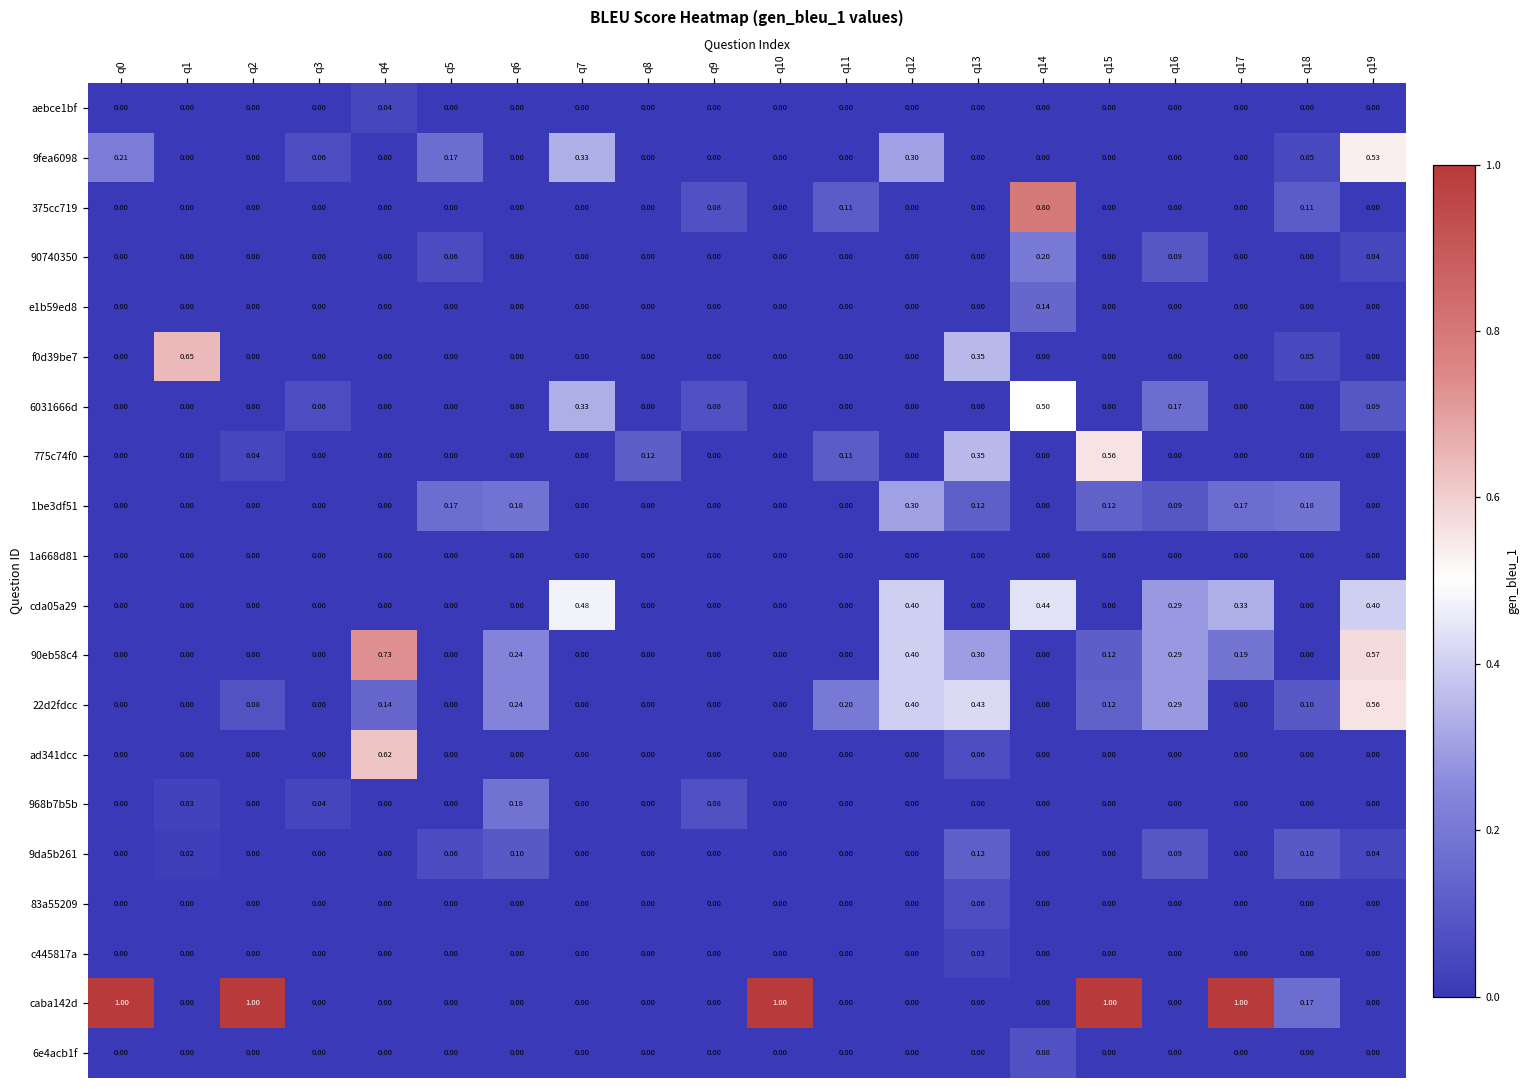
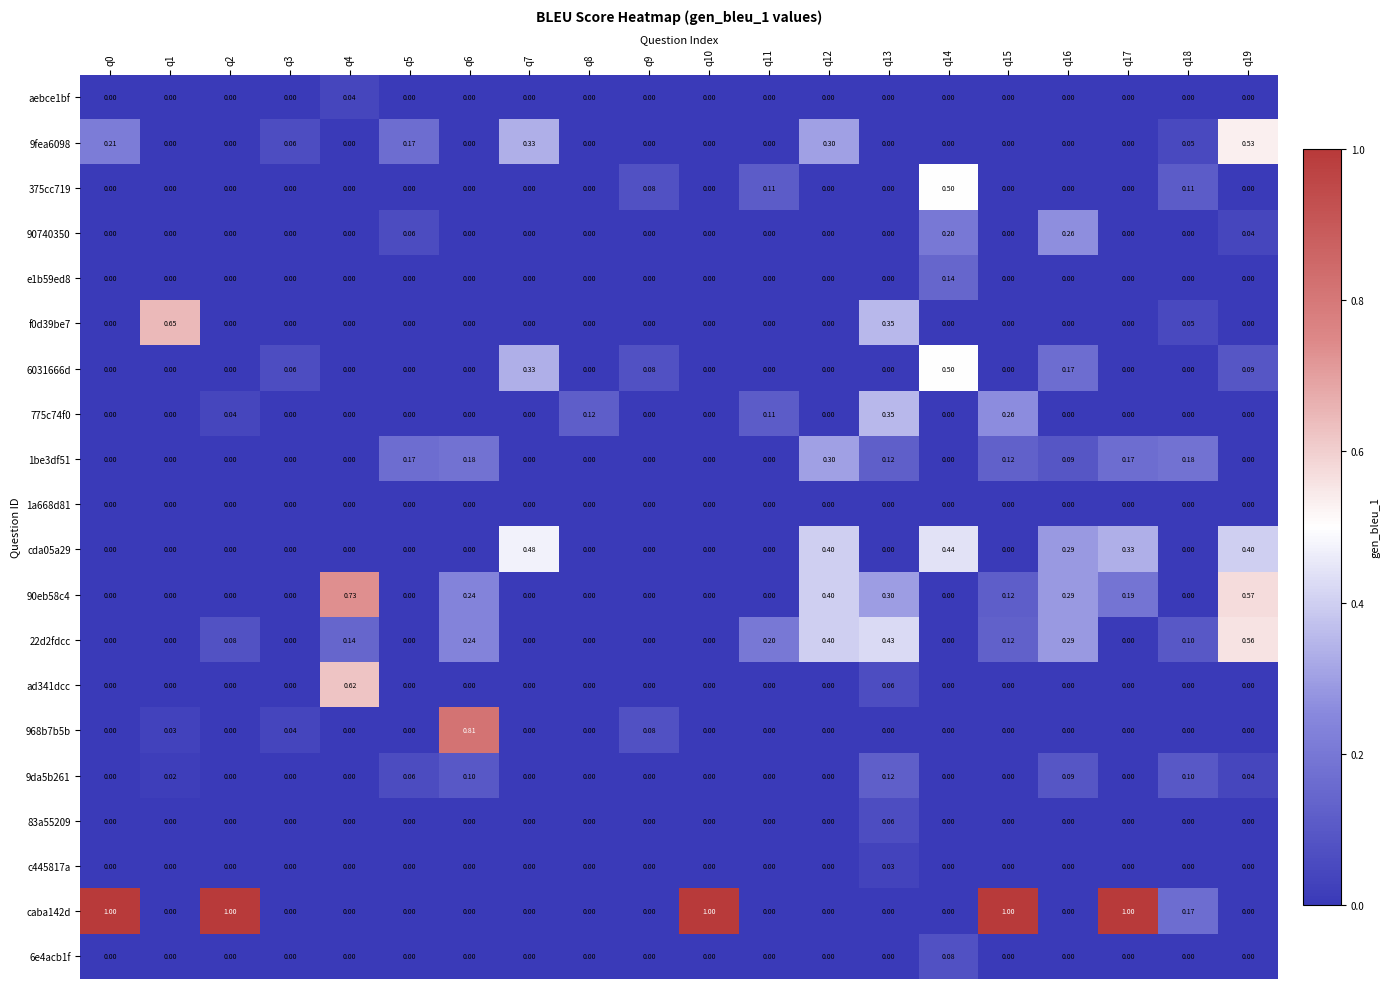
  {
    "375cc719": {
      "q0": 0.00,
      "q1": 0.00,
      "q2": 0.00,
      "q3": 0.00,
      "q4": 0.00,
      "q5": 0.00,
      "q6": 0.00,
      "q7": 0.00,
      "q8": 0.00,
      "q9": 0.08,
      "q10": 0.00,
      "q11": 0.11,
      "q12": 0.00,
      "q13": 0.00,
-     "q14": 0.80,
+     "q14": 0.50,
      "q15": 0.00,
      "q16": 0.00,
      "q17": 0.00,
      "q18": 0.11,
      "q19": 0.00
    },
    "90740350": {
      "q0": 0.00,
      "q1": 0.00,
      "q2": 0.00,
      "q3": 0.00,
      "q4": 0.00,
      "q5": 0.06,
      "q6": 0.00,
      "q7": 0.00,
      "q8": 0.00,
      "q9": 0.00,
      "q10": 0.00,
      "q11": 0.00,
      "q12": 0.00,
      "q13": 0.00,
      "q14": 0.20,
      "q15": 0.00,
-     "q16": 0.09,
+     "q16": 0.26,
      "q17": 0.00,
      "q18": 0.00,
      "q19": 0.04
    },
    "775c74f0": {
      "q0": 0.00,
      "q1": 0.00,
      "q2": 0.04,
      "q3": 0.00,
      "q4": 0.00,
      "q5": 0.00,
      "q6": 0.00,
      "q7": 0.00,
      "q8": 0.12,
      "q9": 0.00,
      "q10": 0.00,
      "q11": 0.11,
      "q12": 0.00,
      "q13": 0.35,
      "q14": 0.00,
-     "q15": 0.56,
+     "q15": 0.26,
      "q16": 0.00,
      "q17": 0.00,
      "q18": 0.00,
      "q19": 0.00
    },
    "968b7b5b": {
      "q0": 0.00,
      "q1": 0.03,
      "q2": 0.00,
      "q3": 0.04,
      "q4": 0.00,
      "q5": 0.00,
-     "q6": 0.18,
+     "q6": 0.81,
      "q7": 0.00,
      "q8": 0.00,
      "q9": 0.08,
      "q10": 0.00,
      "q11": 0.00,
      "q12": 0.00,
      "q13": 0.00,
      "q14": 0.00,
      "q15": 0.00,
      "q16": 0.00,
      "q17": 0.00,
      "q18": 0.00,
      "q19": 0.00
    }
  }
